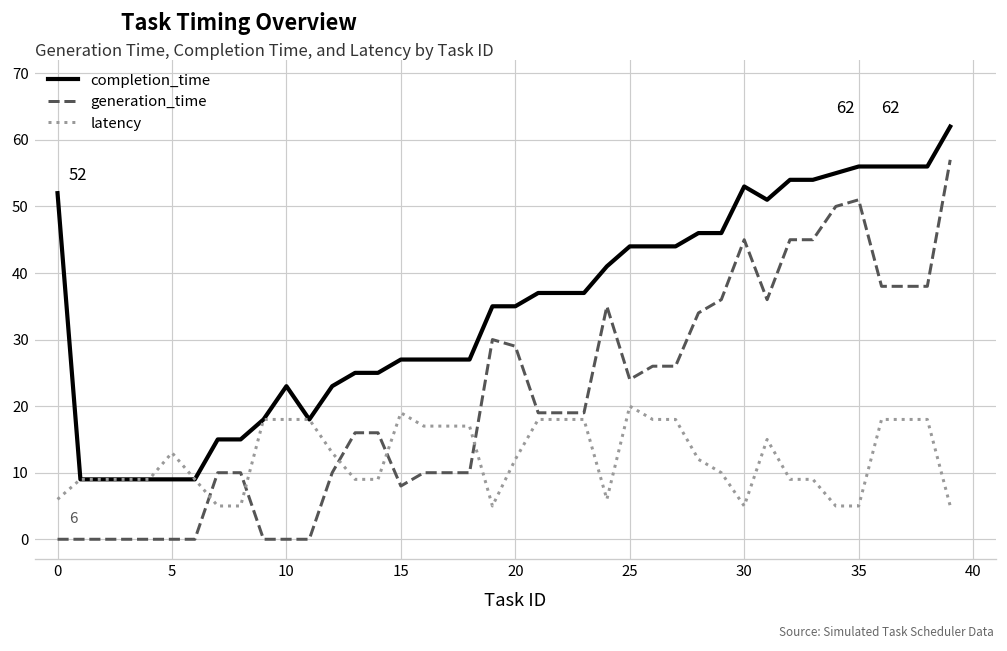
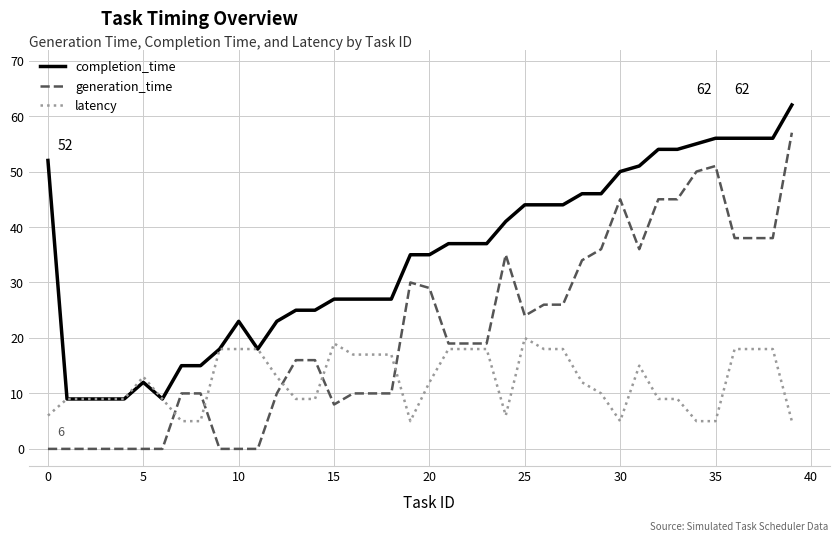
  {
    "completion_time": {
-     "5": 9,
+     "5": 12,
      "10": 23,
      "15": 27,
      "20": 35,
      "25": 44,
-     "30": 53,
+     "30": 50,
      "35": 56
    },
    "generation_time": {
      "0": 0,
      "5": 0,
      "10": 0,
      "15": 8,
      "20": 29,
      "25": 24,
      "30": 45,
      "35": 51
    },
    "latency": {
      "0": 6
    }
  }
